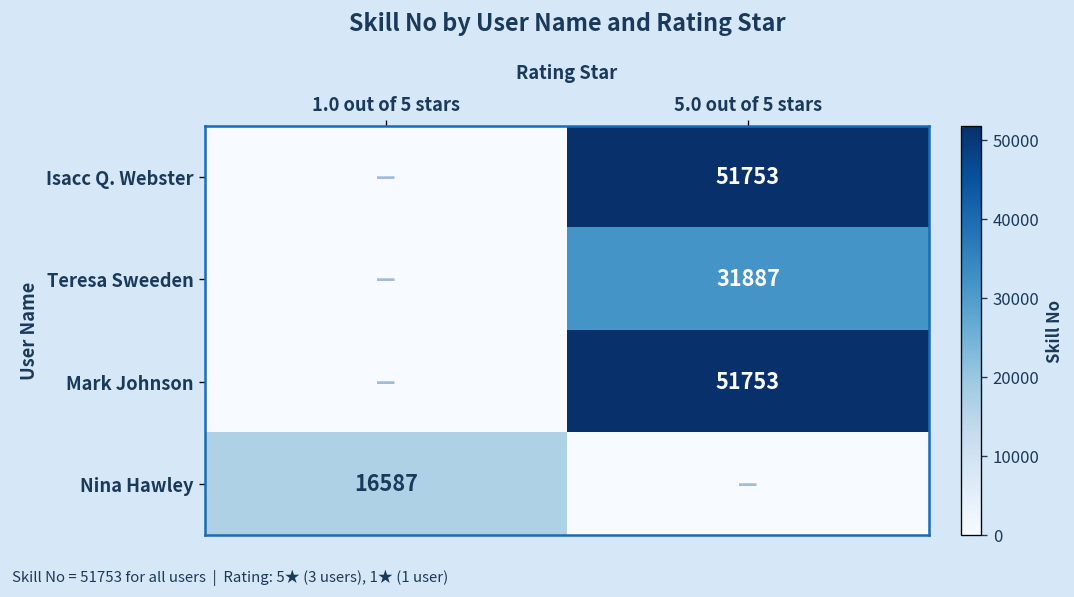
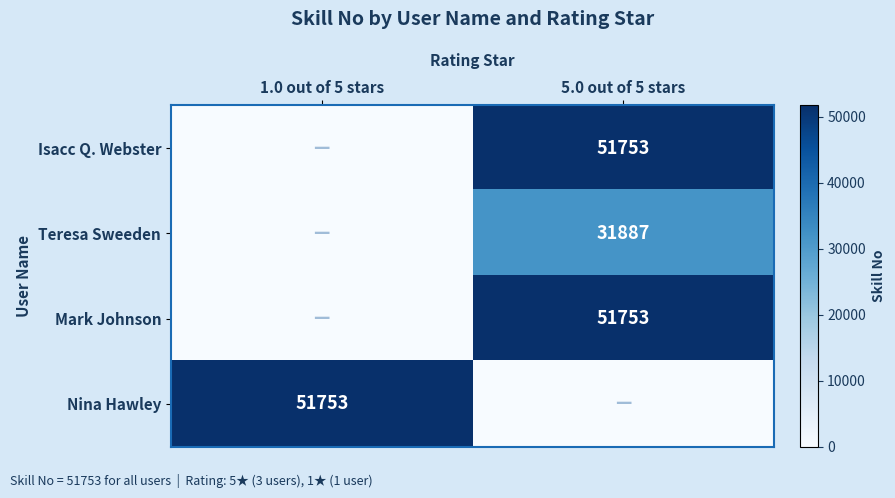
  {
    "Isacc Q. Webster": {
      "5.0 out of 5 stars": 51753
    },
    "Teresa Sweeden": {
      "5.0 out of 5 stars": 31887
    },
    "Mark Johnson": {
      "5.0 out of 5 stars": 51753
    },
    "Nina Hawley": {
-     "1.0 out of 5 stars": 16587
+     "1.0 out of 5 stars": 51753
    }
  }
